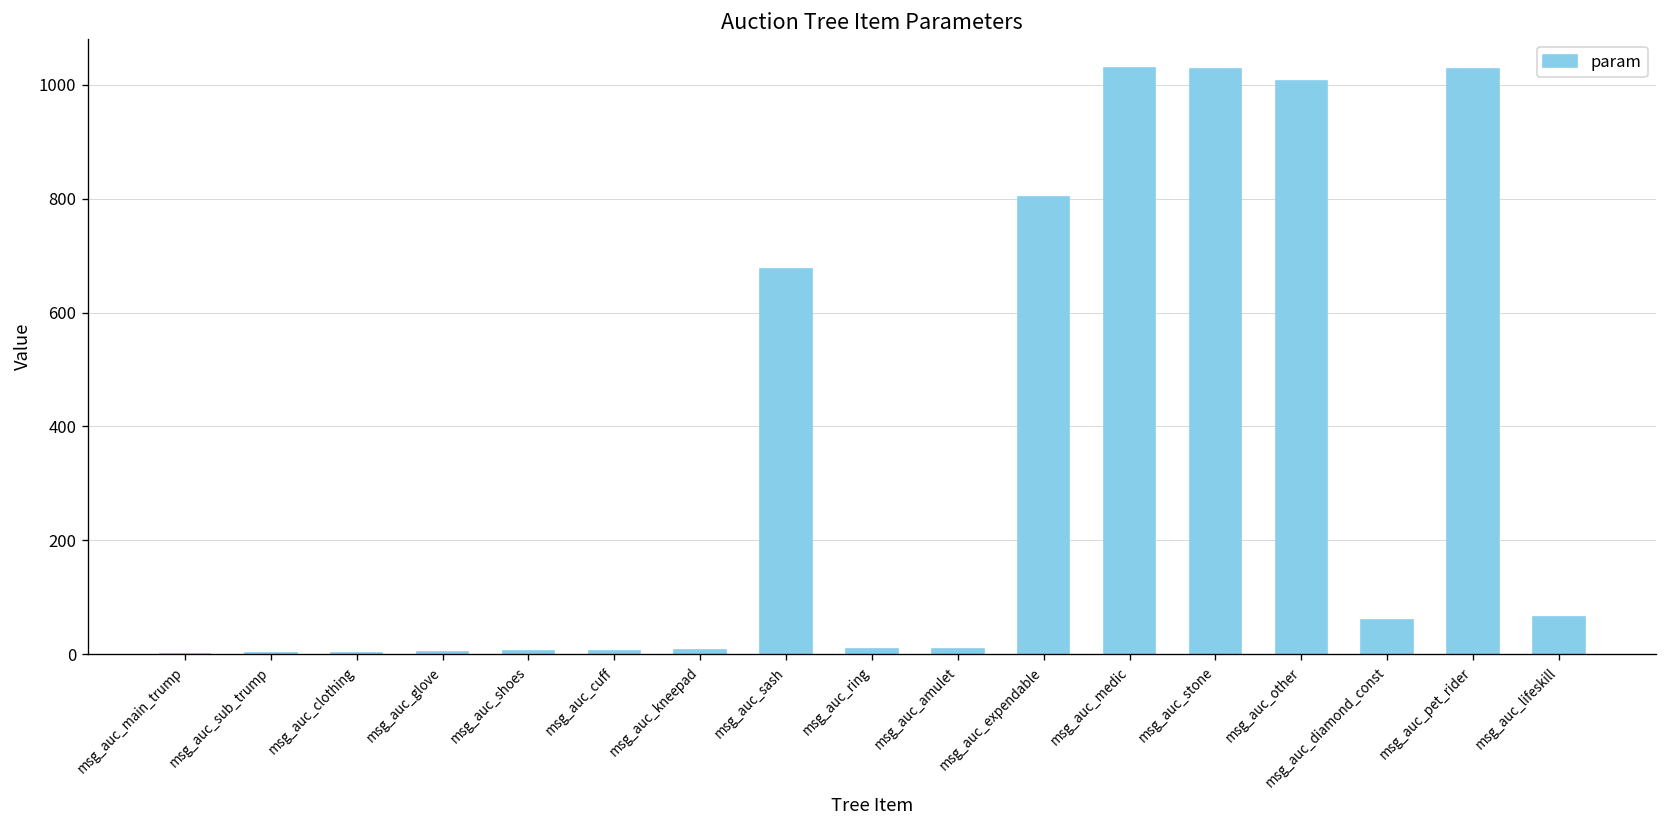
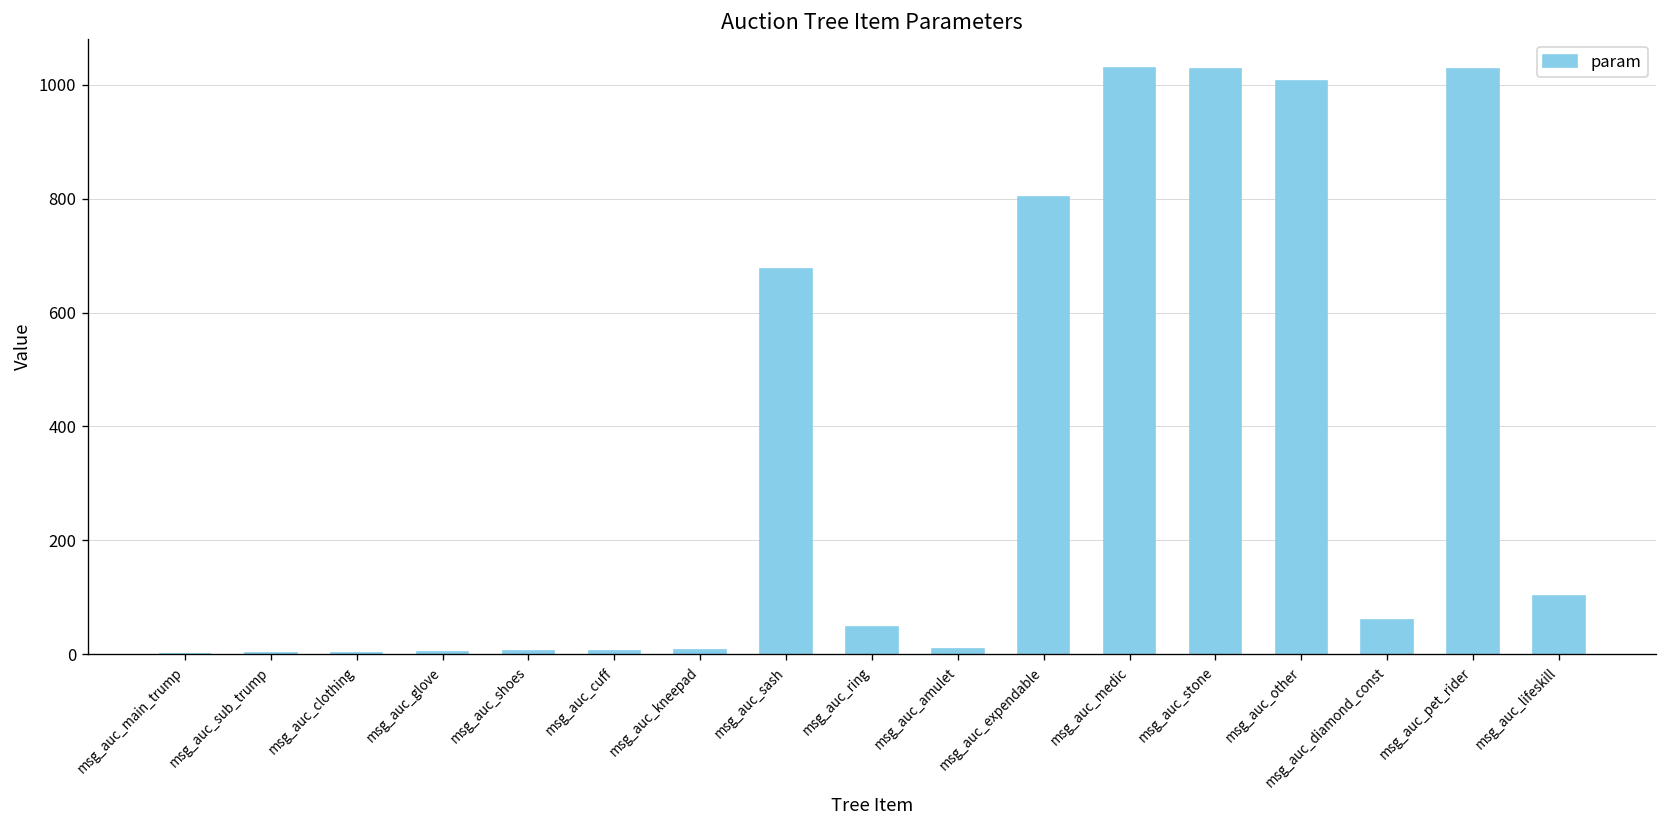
  {
    "msg_auc_cuff": 10,
    "msg_auc_kneepad": 10,
    "msg_auc_sash": 680,
-   "msg_auc_ring": 10,
+   "msg_auc_ring": 50,
    "msg_auc_amulet": 10,
    "msg_auc_expendable": 800,
    "msg_auc_medic": 1030,
    "msg_auc_stone": 1030,
    "msg_auc_other": 1010,
    "msg_auc_diamond_const": 60,
    "msg_auc_pet_rider": 1030,
-   "msg_auc_lifeskill": 70
+   "msg_auc_lifeskill": 100
  }
